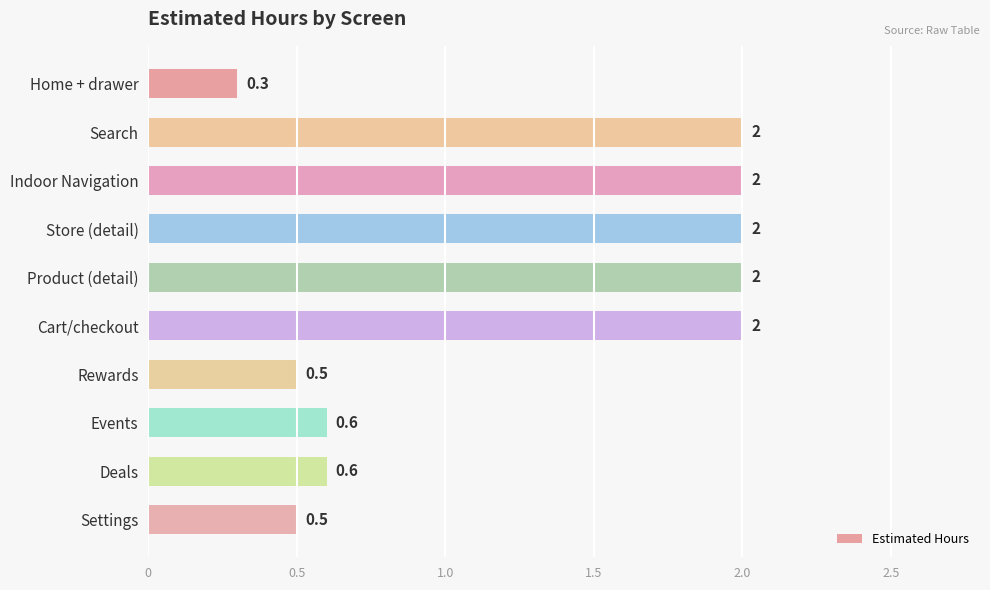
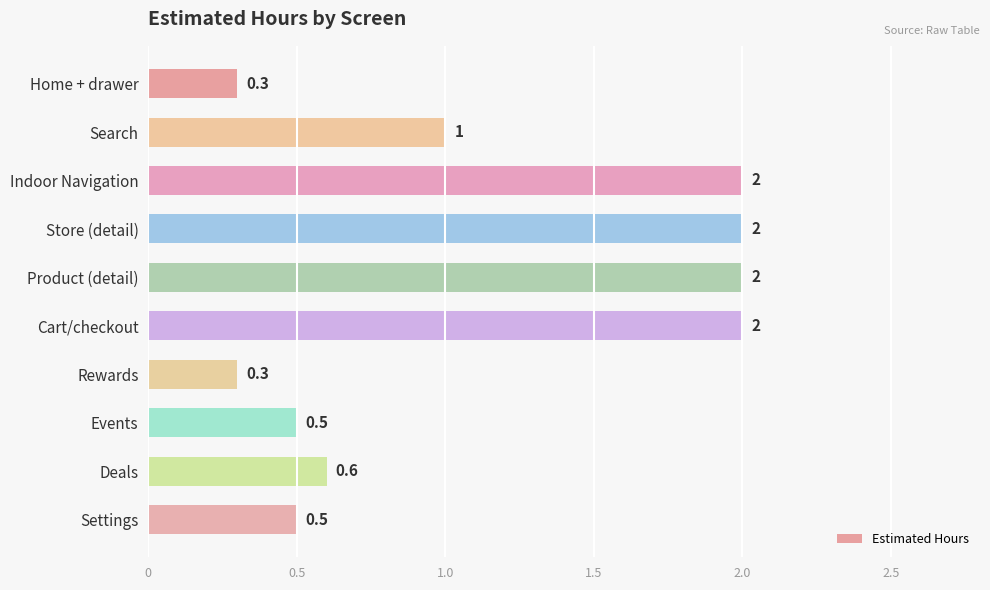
  {
    "Home + drawer": 0.3,
-   "Search": 2,
+   "Search": 1,
    "Indoor Navigation": 2,
    "Store (detail)": 2,
    "Product (detail)": 2,
    "Cart/checkout": 2,
-   "Rewards": 0.5,
-   "Events": 0.6,
+   "Rewards": 0.3,
+   "Events": 0.5,
    "Deals": 0.6,
    "Settings": 0.5
  }
